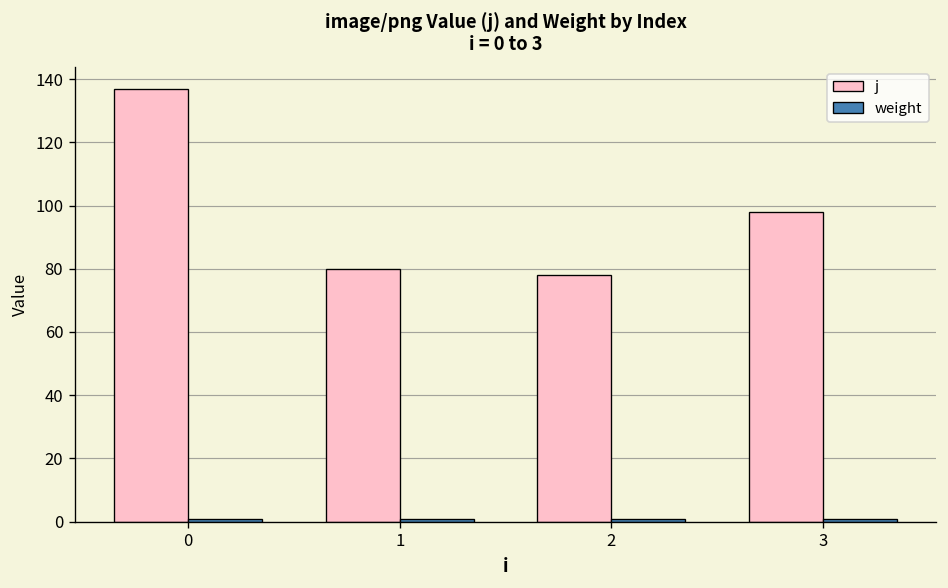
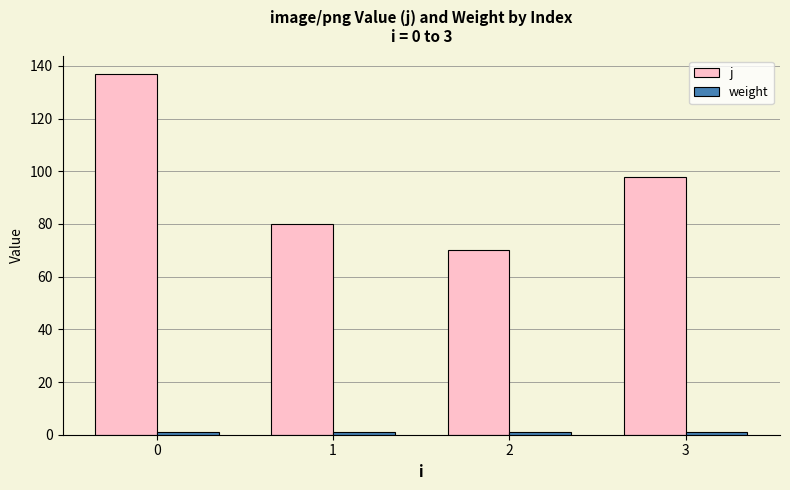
  {
    "j": {
      "0": 137,
      "1": 80,
-     "2": 78,
+     "2": 70,
      "3": 98
    },
    "weight": {
      "0": 1,
      "1": 1,
      "2": 1,
      "3": 1
    }
  }
